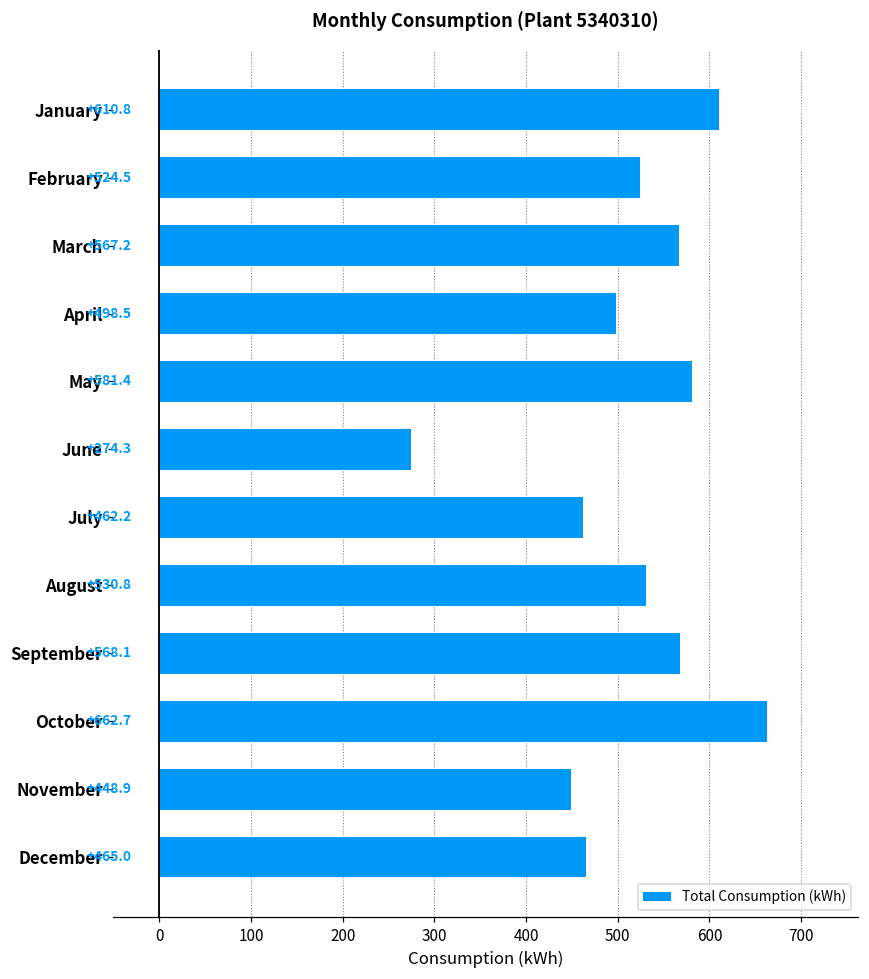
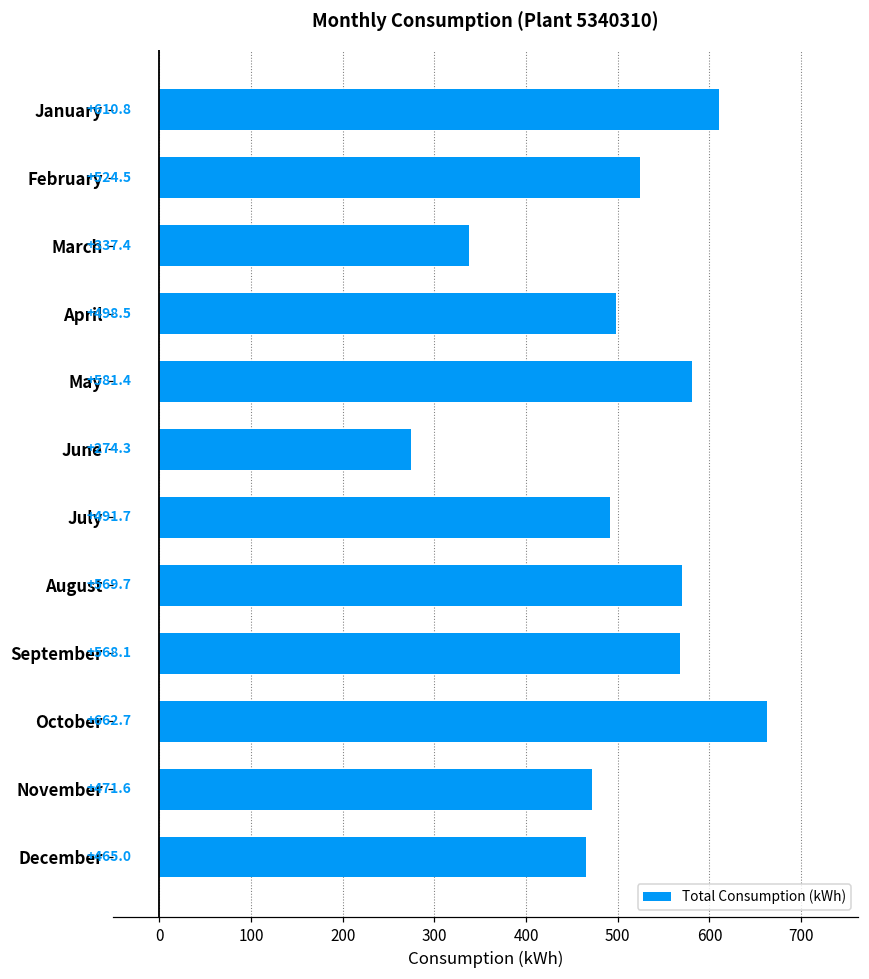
  {
-   "March": "+567.2",
-   "July": "+462.2",
-   "August": "+530.8",
-   "November": "+448.9"
+   "March": "+337.4",
+   "July": "+491.7",
+   "August": "+569.7",
+   "November": "+471.6"
  }
